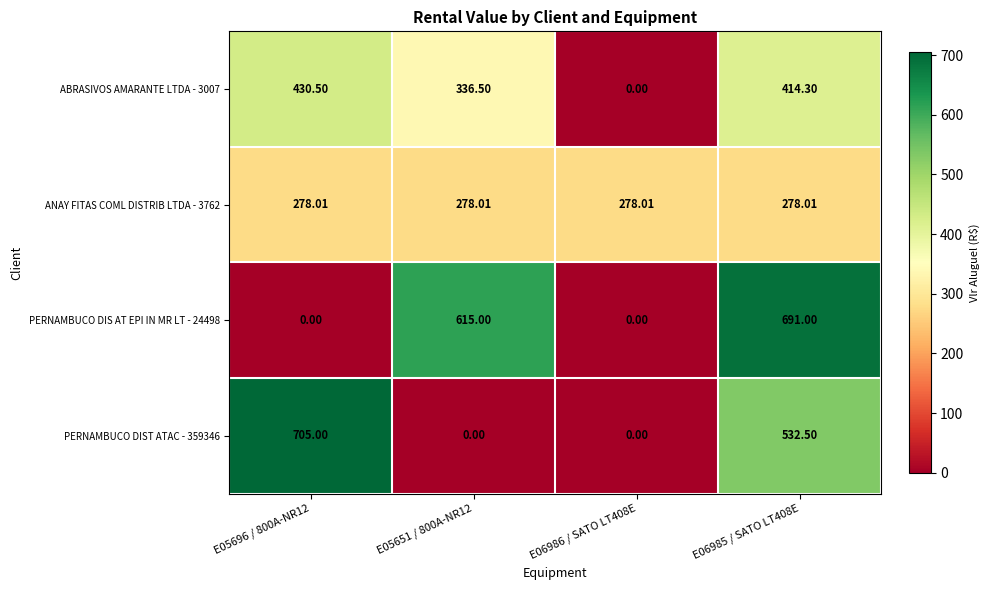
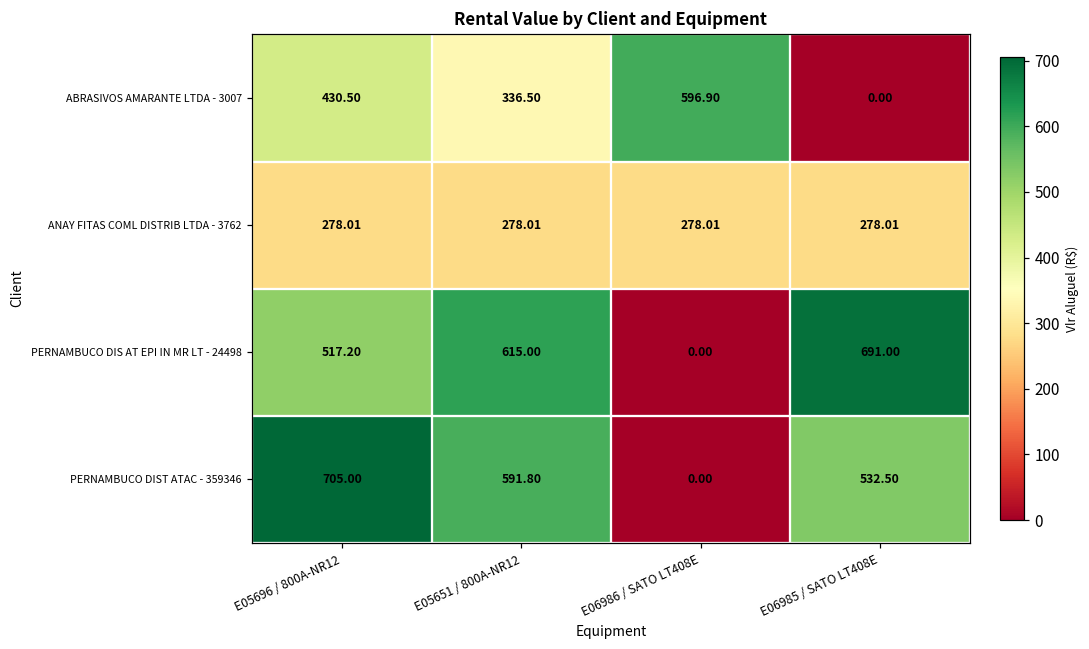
  {
    "ABRASIVOS AMARANTE LTDA - 3007": {
      "E05696 / 800A-NR12": 430.50,
      "E05651 / 800A-NR12": 336.50,
-     "E06986 / SATO LT408E": 0.00,
-     "E06985 / SATO LT408E": 414.30
+     "E06986 / SATO LT408E": 596.90,
+     "E06985 / SATO LT408E": 0.00
    },
    "ANAY FITAS COML DISTRIB LTDA - 3762": {
      "E05696 / 800A-NR12": 278.01,
      "E05651 / 800A-NR12": 278.01,
      "E06986 / SATO LT408E": 278.01,
      "E06985 / SATO LT408E": 278.01
    },
    "PERNAMBUCO DIS AT EPI IN MR LT - 24498": {
-     "E05696 / 800A-NR12": 0.00,
+     "E05696 / 800A-NR12": 517.20,
      "E05651 / 800A-NR12": 615.00,
      "E06986 / SATO LT408E": 0.00,
      "E06985 / SATO LT408E": 691.00
    },
    "PERNAMBUCO DIST ATAC - 359346": {
      "E05696 / 800A-NR12": 705.00,
-     "E05651 / 800A-NR12": 0.00,
+     "E05651 / 800A-NR12": 591.80,
      "E06986 / SATO LT408E": 0.00,
      "E06985 / SATO LT408E": 532.50
    }
  }
